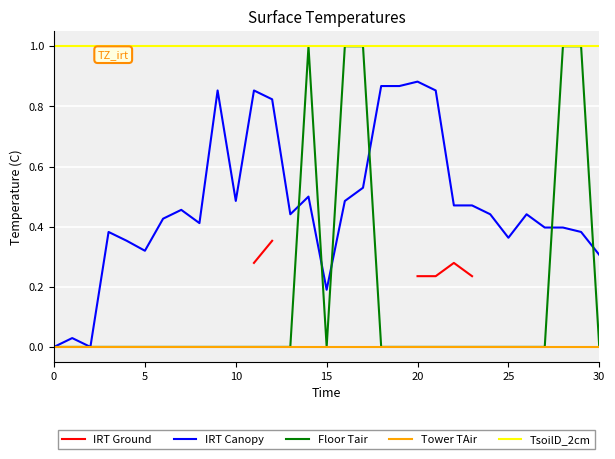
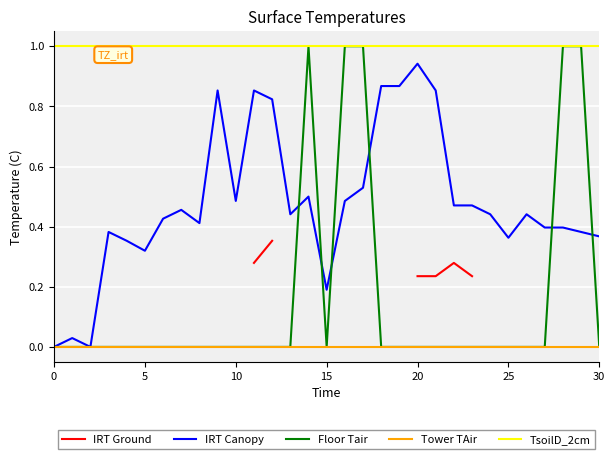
  {
    "IRT Ground": {
      "0": 0.74,
      "5": 0.35,
      "20": 0.24
    },
    "IRT Canopy": {
      "5": 0.32,
      "10": 0.49,
      "15": 0.19,
-     "20": 0.88,
+     "20": 0.94,
      "25": 0.36,
-     "30": 0.31
+     "30": 0.37
    },
    "TsoilD_2cm": {
      "0": 1.00,
      "5": 1.00,
      "10": 1.00,
      "15": 1.00,
      "20": 1.00,
      "25": 1.00,
      "30": 1.00
    }
  }
